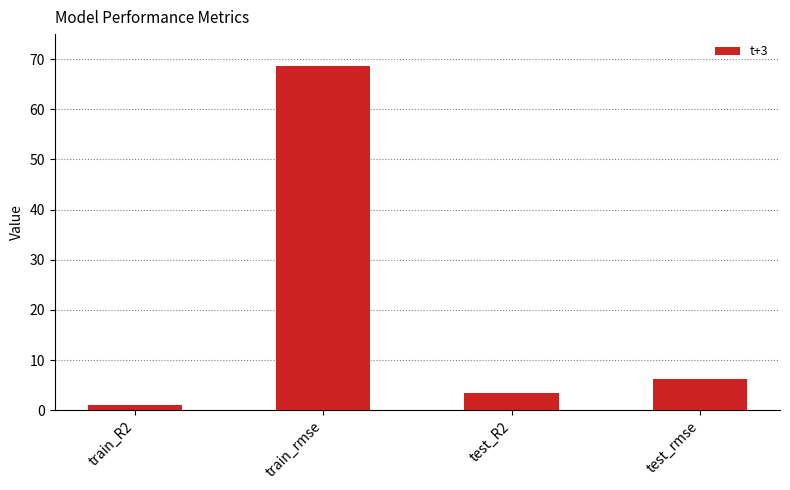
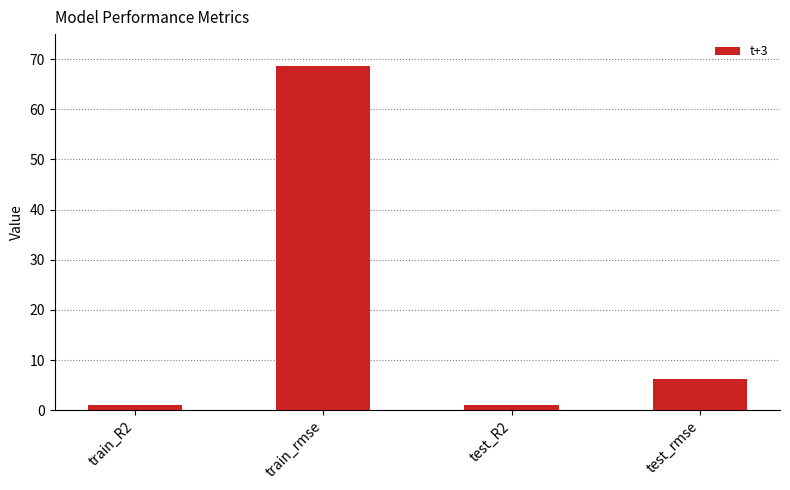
  {
    "train_R2": 1,
    "train_rmse": 69,
-   "test_R2": 3,
+   "test_R2": 1,
    "test_rmse": 6
  }
